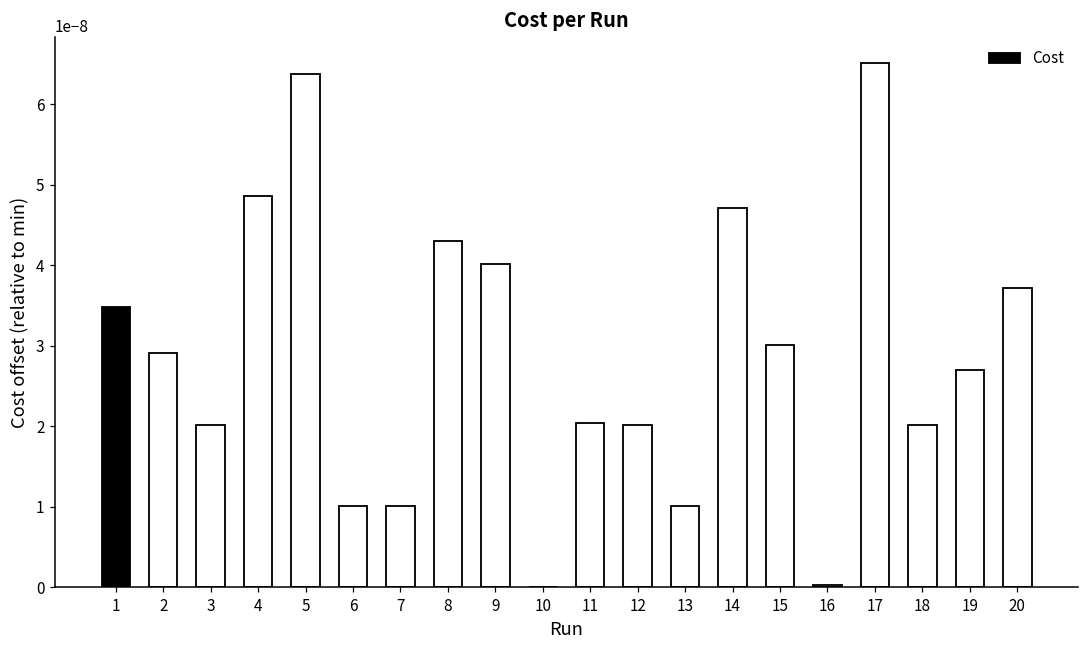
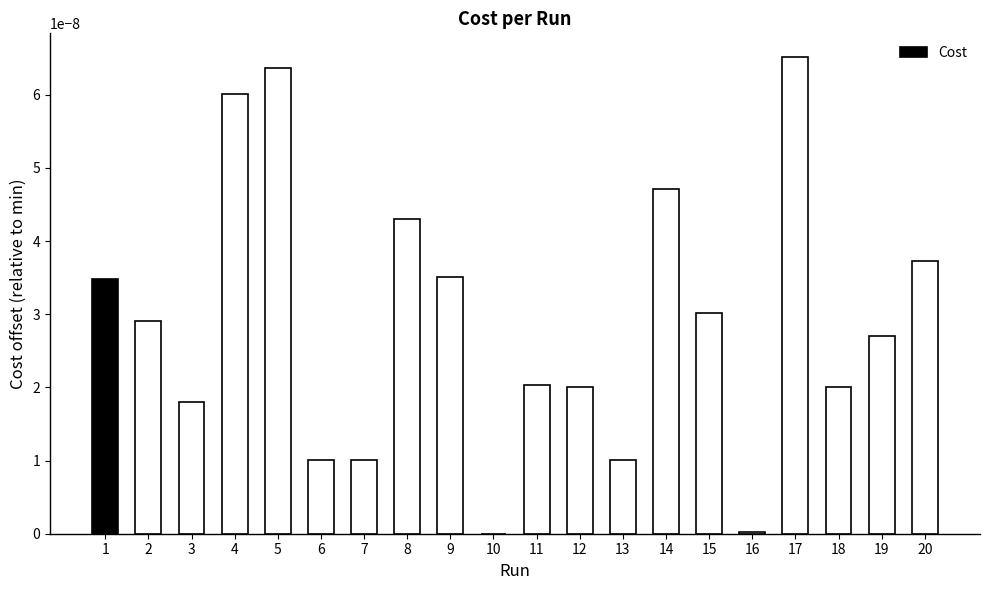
  {
    "1": 0.000000035,
    "2": 0.000000029,
-   "3": 0.000000020,
-   "4": 0.000000049,
+   "3": 0.000000018,
+   "4": 0.000000060,
    "5": 0.000000064,
    "6": 0.000000010,
    "7": 0.000000010,
    "8": 0.000000043,
-   "9": 0.000000040,
+   "9": 0.000000035,
    "10": 0.000000000,
    "11": 0.000000020,
    "12": 0.000000020,
    "13": 0.000000010,
    "14": 0.000000047,
    "15": 0.000000030,
    "17": 0.000000065,
    "18": 0.000000020,
    "19": 0.000000027,
    "20": 0.000000037
  }
